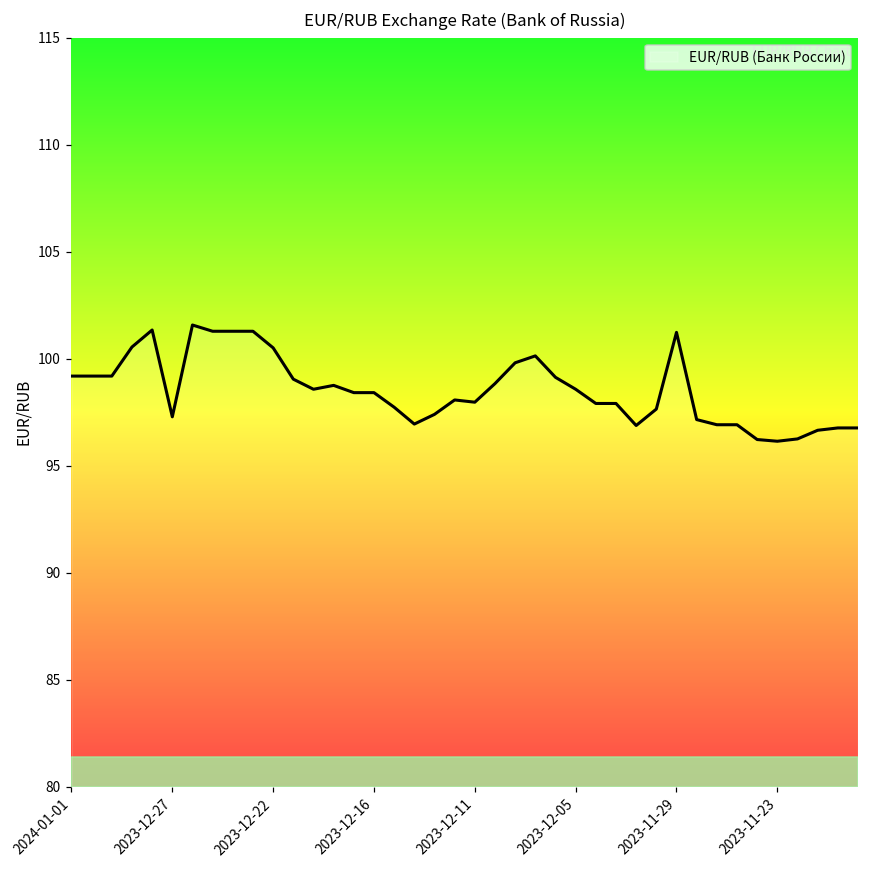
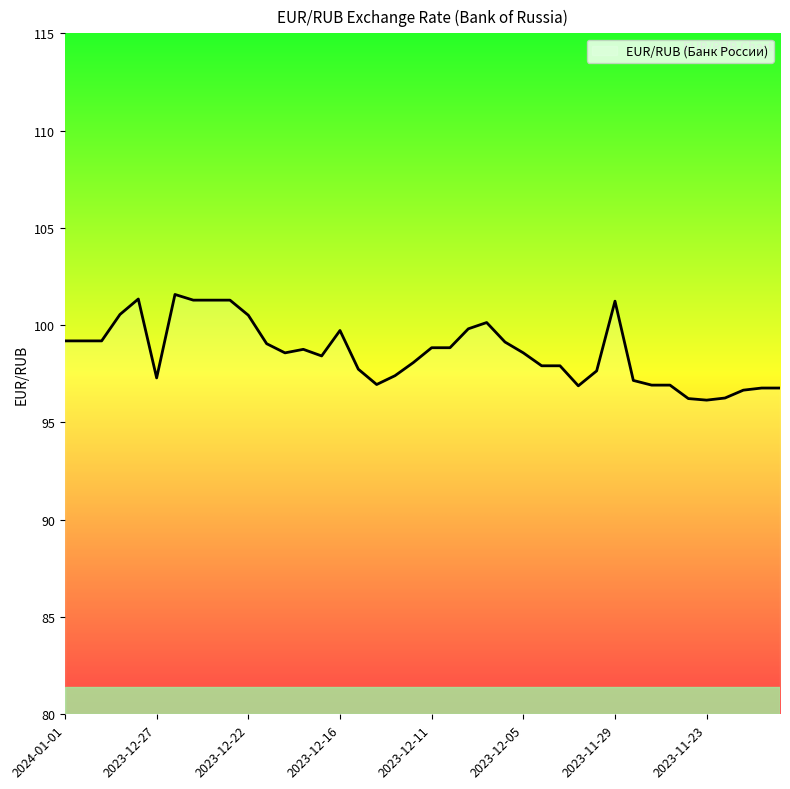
  {
    "2024-01-01": 99.2,
    "2023-12-27": 97.3,
    "2023-12-22": 100.5,
-   "2023-12-16": 98.4,
-   "2023-12-11": 98.0,
+   "2023-12-16": 99.7,
+   "2023-12-11": 98.8,
    "2023-12-05": 98.6,
    "2023-11-29": 101.2,
    "2023-11-23": 96.1
  }
